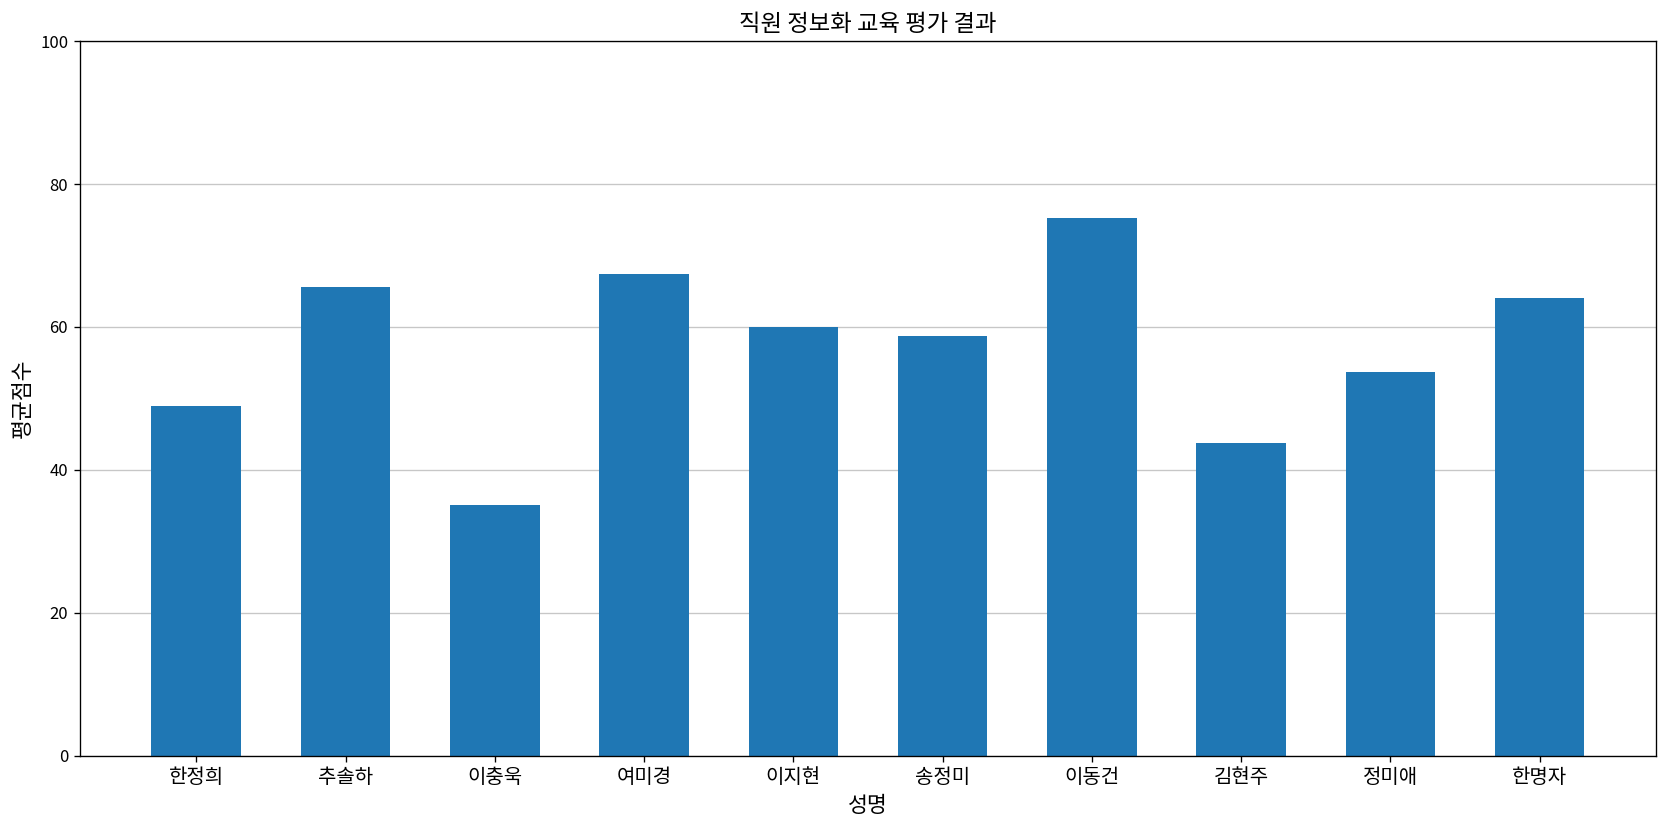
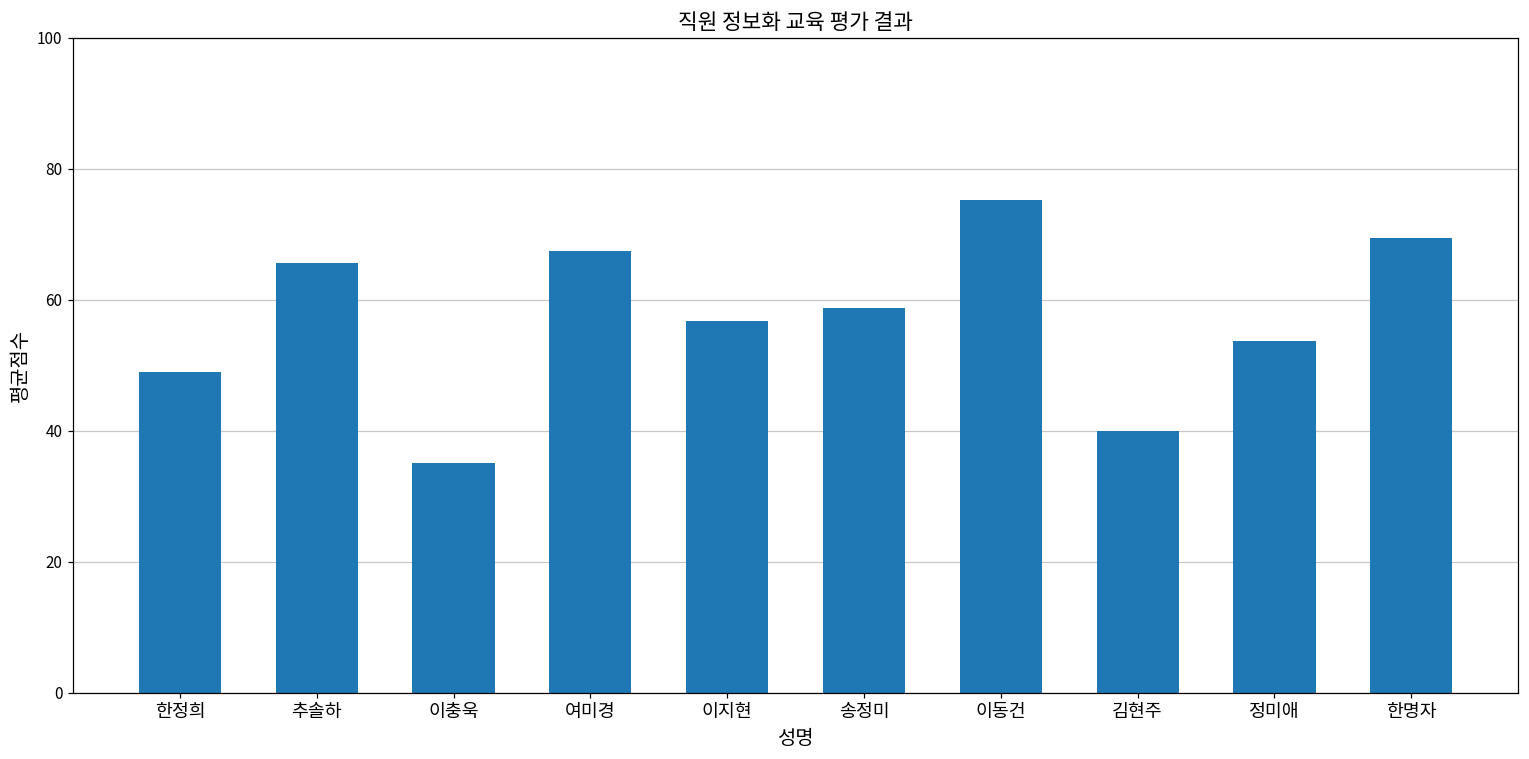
  {
    "한정희": 49,
    "추솔하": 66,
    "이충욱": 35,
    "여미경": 67,
-   "이지현": 60,
+   "이지현": 57,
    "송정미": 59,
    "이동건": 75,
-   "김현주": 44,
+   "김현주": 40,
    "정미애": 54,
-   "한명자": 64
+   "한명자": 69
  }
